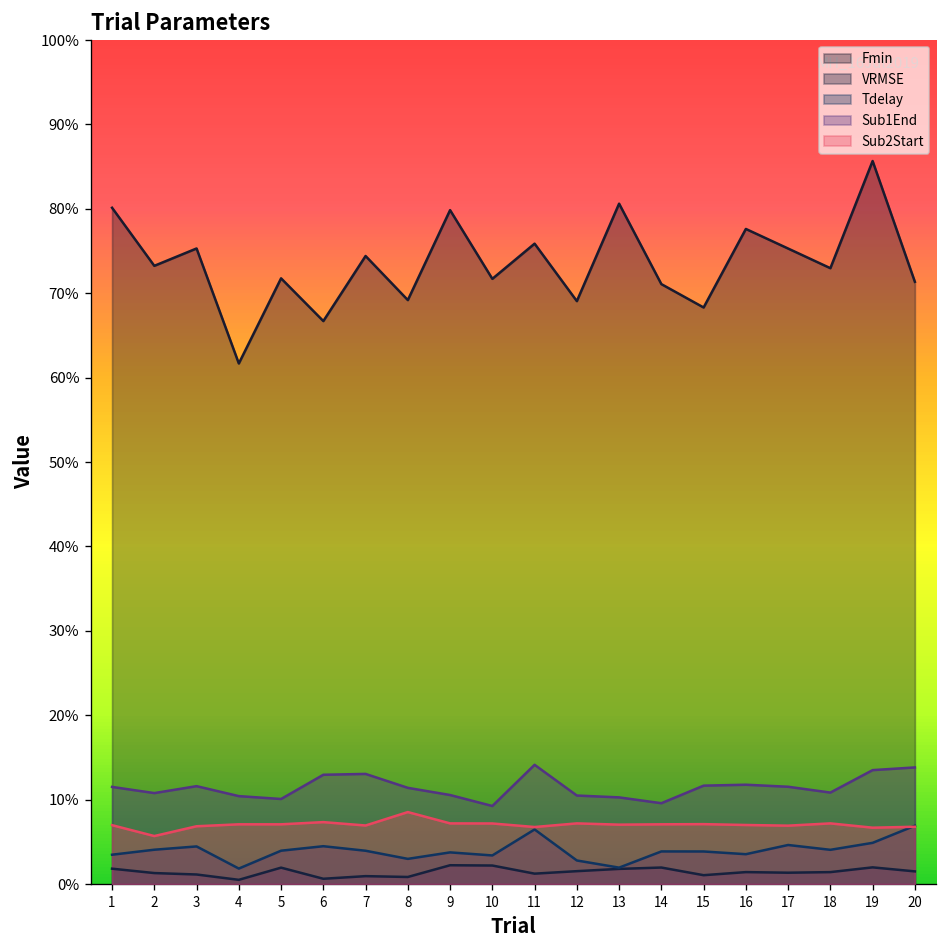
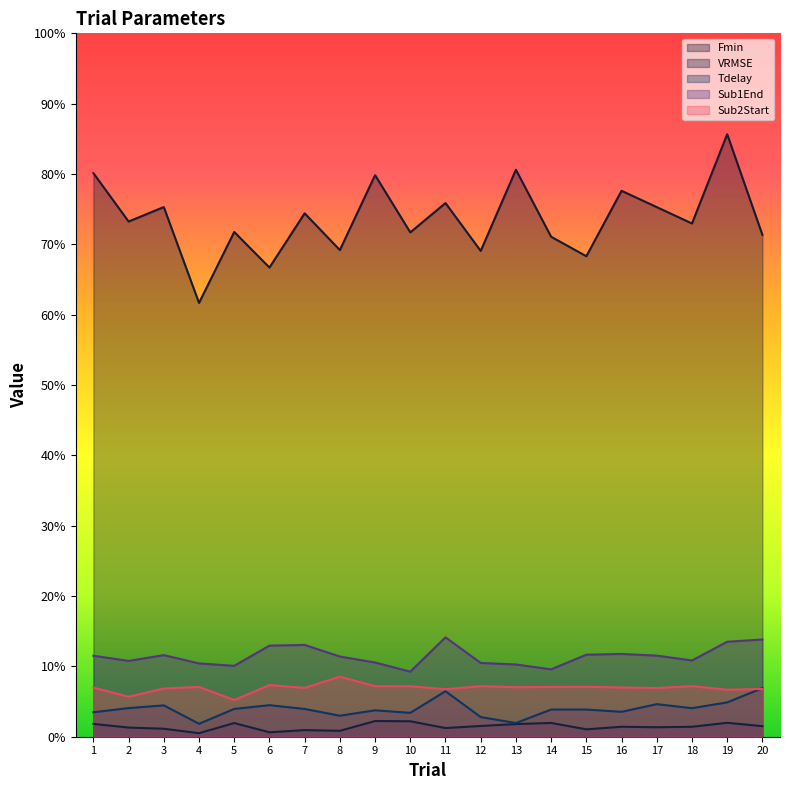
  {
    "Sub2Start": {
      "1": "7%",
      "2": "6%",
      "3": "7%",
      "4": "7%",
-     "5": "7%",
+     "5": "5%",
      "6": "7%",
      "7": "7%",
      "8": "9%",
      "9": "7%",
      "10": "7%",
      "12": "7%",
      "13": "7%",
      "14": "7%",
      "15": "7%",
      "16": "7%",
      "17": "7%",
      "18": "7%",
      "19": "7%"
    }
  }
